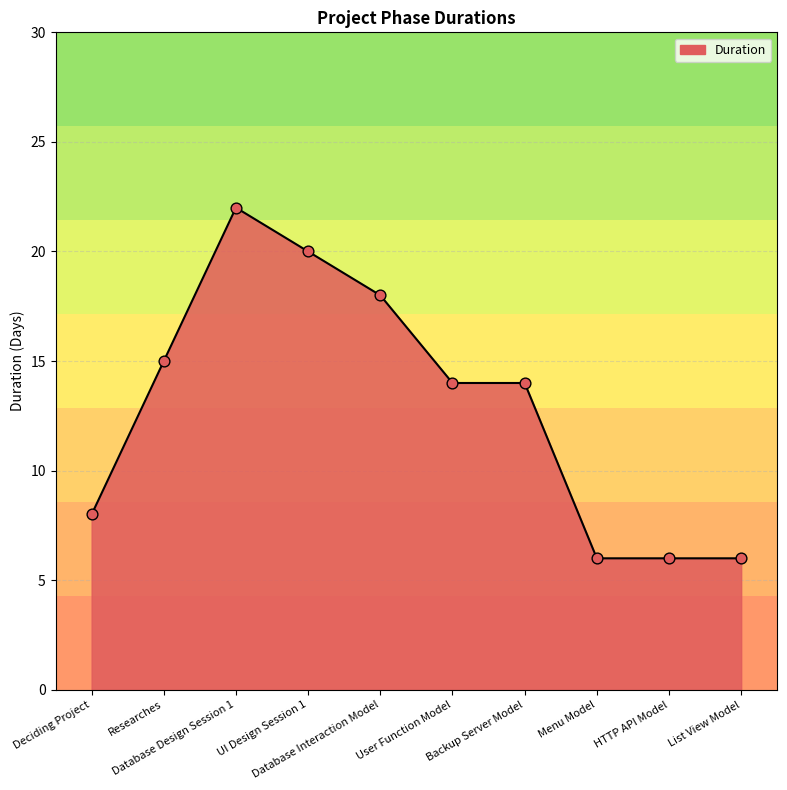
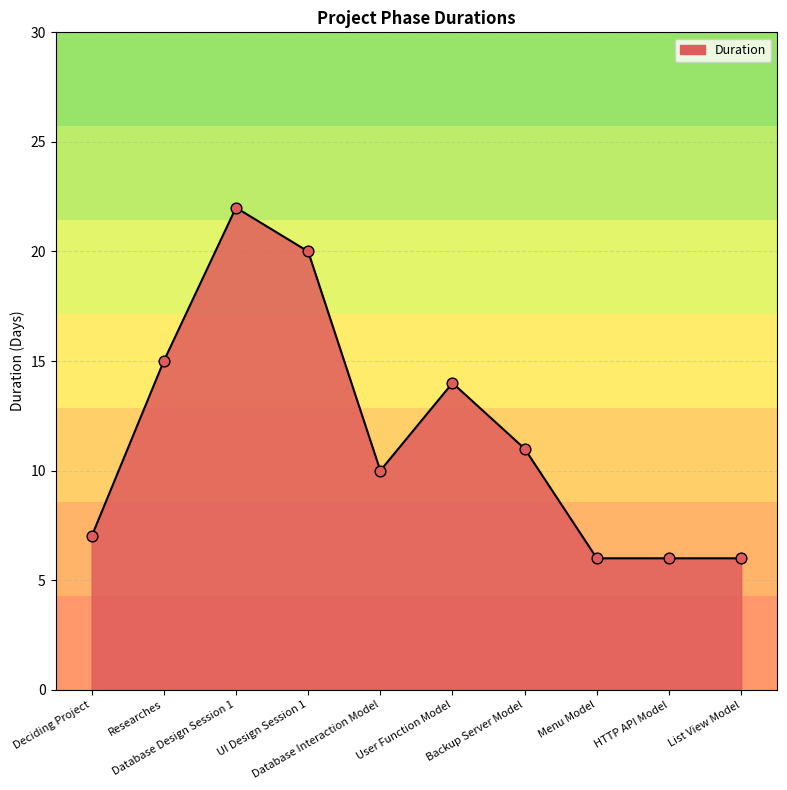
  {
-   "Deciding Project": 8,
+   "Deciding Project": 7,
    "Researches": 15,
    "Database Design Session 1": 22,
    "UI Design Session 1": 20,
-   "Database Interaction Model": 18,
+   "Database Interaction Model": 10,
    "User Function Model": 14,
-   "Backup Server Model": 14,
+   "Backup Server Model": 11,
    "Menu Model": 6,
    "HTTP API Model": 6,
    "List View Model": 6
  }
